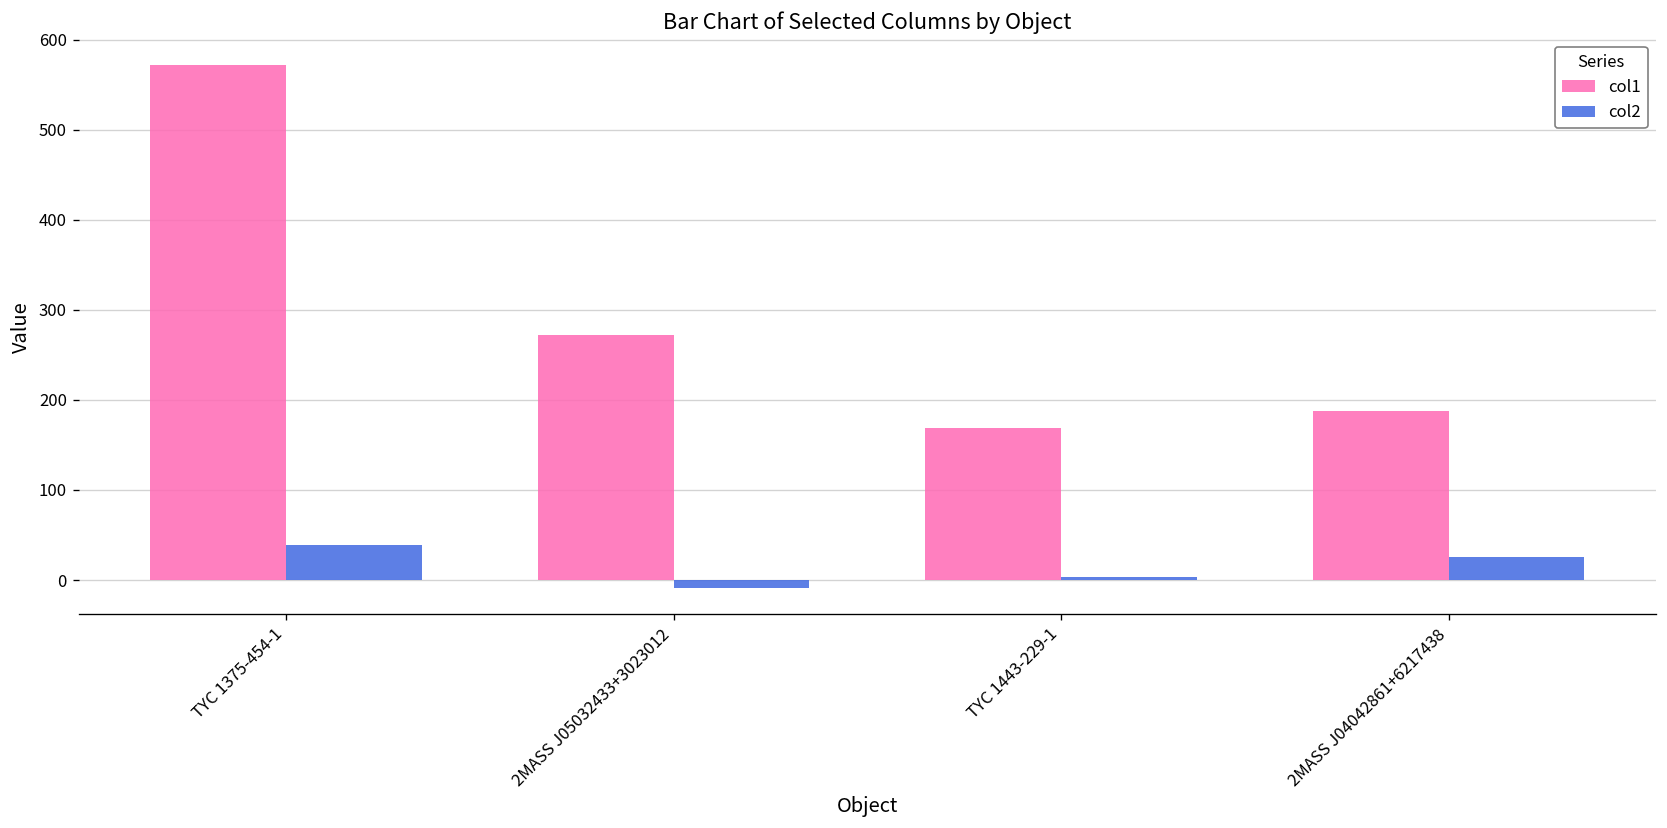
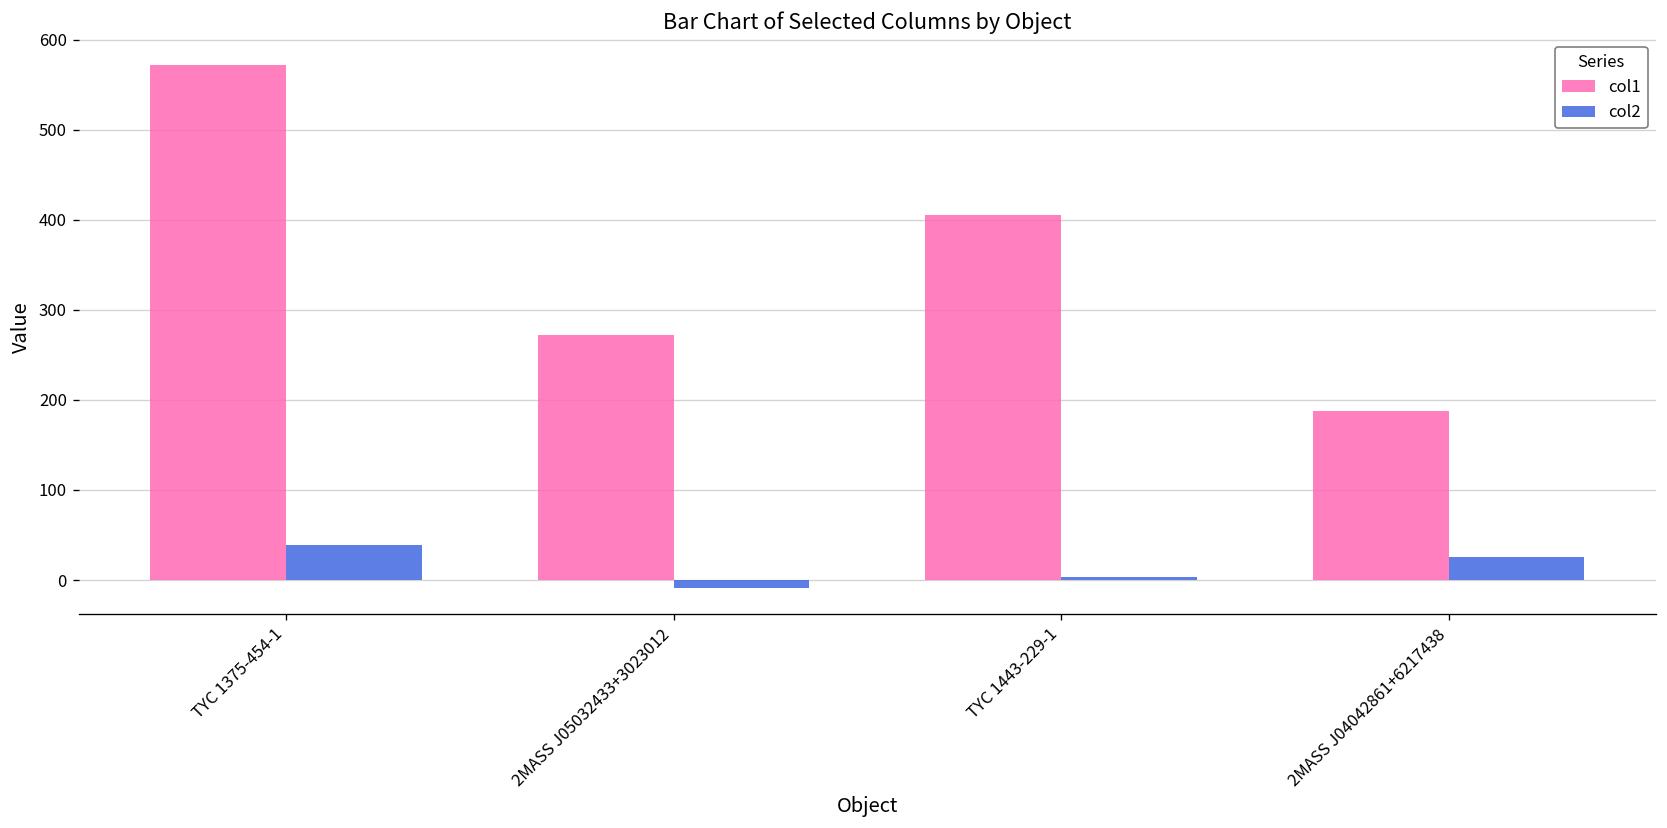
  {
    "col1": {
      "TYC 1375-454-1": 570,
      "2MASS J05032433+3023012": 270,
-     "TYC 1443-229-1": 170,
+     "TYC 1443-229-1": 410,
      "2MASS J04042861+6217438": 190
    },
    "col2": {
      "TYC 1375-454-1": 40,
      "2MASS J05032433+3023012": -10,
      "2MASS J04042861+6217438": 30
    }
  }
